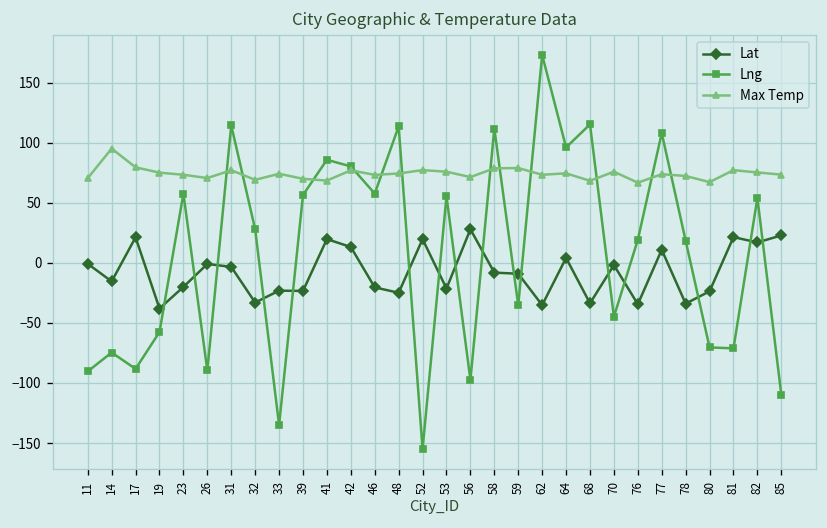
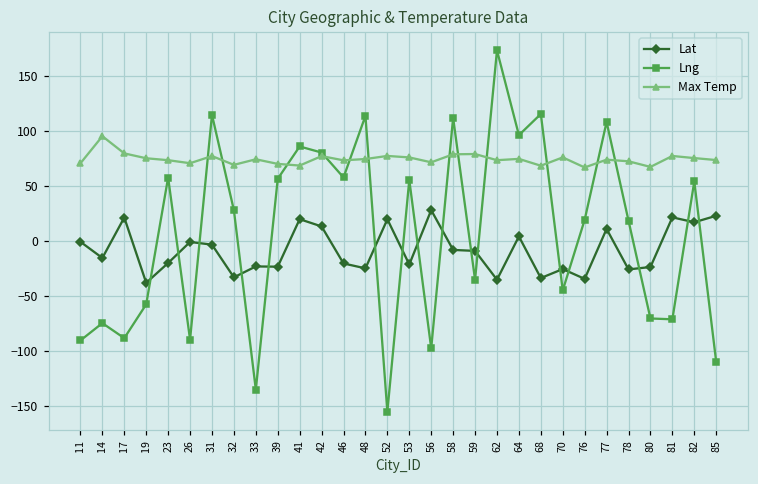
  {
    "Lat": {
      "11": -1,
      "14": -15,
      "17": 21,
      "19": -38,
      "23": -20,
      "26": -1,
      "31": -3,
      "32": -33,
      "33": -23,
      "39": -23,
      "41": 20,
      "42": 13,
      "46": -20,
      "48": -25,
      "52": 20,
      "53": -21,
      "56": 28,
      "58": -8,
      "59": -9,
      "62": -35,
      "64": 4,
      "68": -34,
-     "70": -2,
+     "70": -26,
      "76": -34,
      "77": 11,
-     "78": -34,
+     "78": -26,
      "80": -24,
      "81": 21,
      "82": 17,
      "85": 23
    },
    "Lng": {
      "11": -90,
      "14": -75,
      "17": -88,
      "19": -58,
      "23": 58,
      "26": -90,
      "31": 115,
      "32": 28,
      "33": -135,
      "39": 57,
      "41": 86,
      "42": 80,
      "46": 58,
      "48": 114,
      "52": -155,
      "53": 55,
      "56": -98,
      "58": 112,
      "59": -35,
      "62": 173,
      "64": 96,
      "68": 115,
      "70": -45,
      "76": 19,
      "77": 108,
      "78": 18,
      "80": -70,
      "81": -71,
      "82": 54,
      "85": -110
    },
    "Max Temp": {
      "11": 71,
      "14": 95,
      "17": 80,
      "19": 75,
      "23": 73,
      "26": 71,
      "31": 77,
      "32": 69,
      "33": 74,
      "39": 70,
      "41": 69,
      "42": 77,
      "46": 73,
      "48": 74,
      "52": 77,
      "53": 76,
      "56": 71,
      "58": 79,
      "59": 79,
      "62": 73,
      "64": 75,
      "68": 68,
      "70": 76,
      "76": 67,
      "77": 74,
      "78": 72,
      "80": 67,
      "81": 77,
      "82": 75,
      "85": 74
    }
  }
